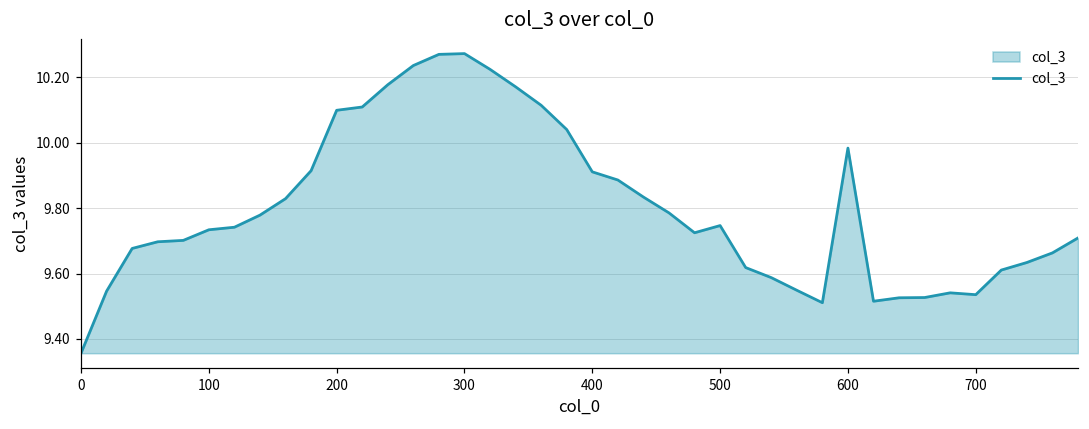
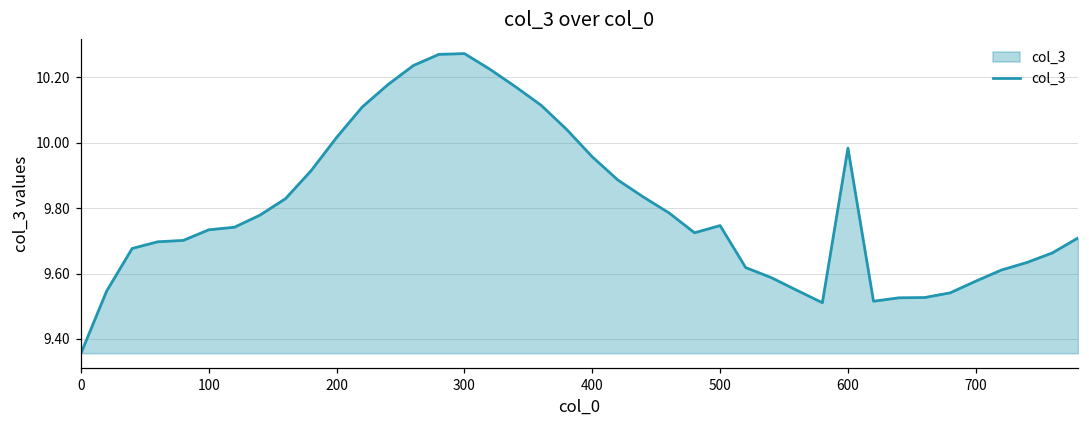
  {
    "0": 9.36,
    "100": 9.73,
-   "200": 10.10,
+   "200": 10.02,
    "300": 10.27,
-   "400": 9.91,
+   "400": 9.96,
    "500": 9.75,
    "600": 9.98,
-   "700": 9.54
+   "700": 9.58
  }
